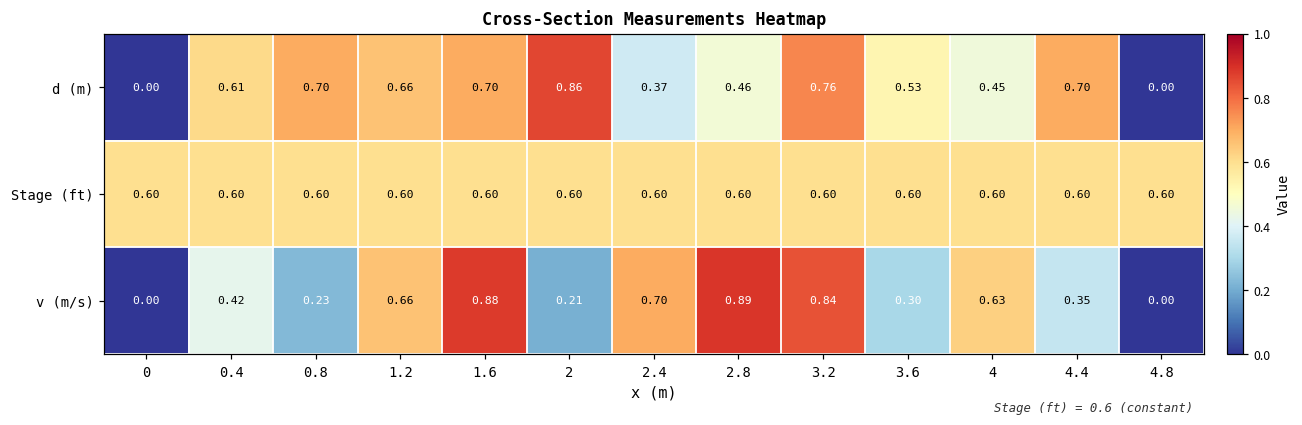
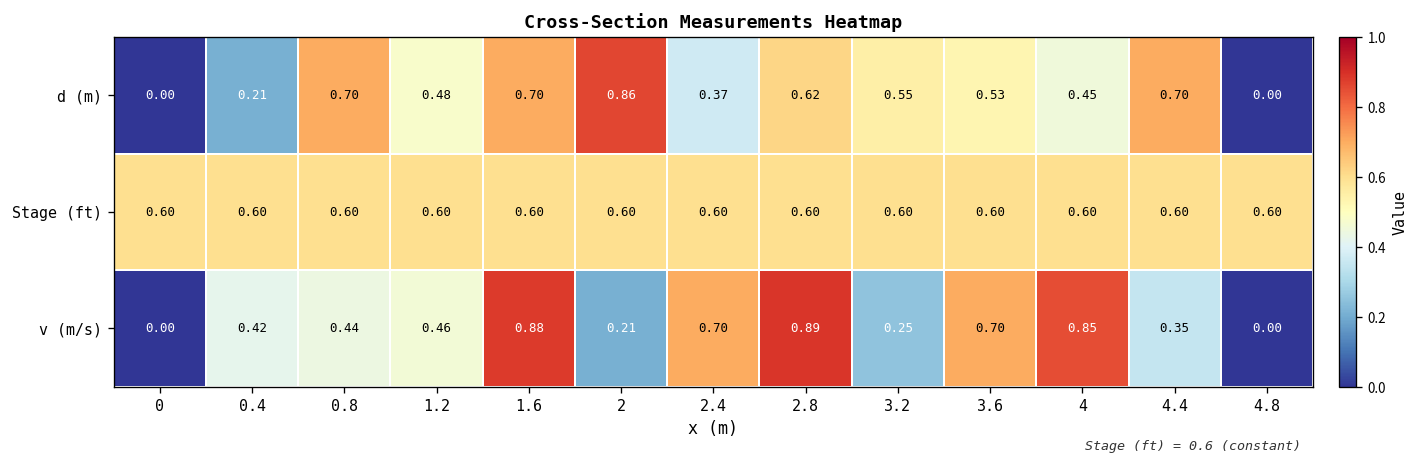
  {
    "d (m)": {
      "0": 0.00,
-     "0.4": 0.61,
+     "0.4": 0.21,
      "0.8": 0.70,
-     "1.2": 0.66,
+     "1.2": 0.48,
      "1.6": 0.70,
      "2": 0.86,
      "2.4": 0.37,
-     "2.8": 0.46,
-     "3.2": 0.76,
+     "2.8": 0.62,
+     "3.2": 0.55,
      "3.6": 0.53,
      "4": 0.45,
      "4.4": 0.70,
      "4.8": 0.00
    },
    "Stage (ft)": {
      "0": 0.60,
      "0.4": 0.60,
      "0.8": 0.60,
      "1.2": 0.60,
      "1.6": 0.60,
      "2": 0.60,
      "2.4": 0.60,
      "2.8": 0.60,
      "3.2": 0.60,
      "3.6": 0.60,
      "4": 0.60,
      "4.4": 0.60,
      "4.8": 0.60
    },
    "v (m/s)": {
      "0": 0.00,
      "0.4": 0.42,
-     "0.8": 0.23,
-     "1.2": 0.66,
+     "0.8": 0.44,
+     "1.2": 0.46,
      "1.6": 0.88,
      "2": 0.21,
      "2.4": 0.70,
      "2.8": 0.89,
-     "3.2": 0.84,
-     "3.6": 0.30,
-     "4": 0.63,
+     "3.2": 0.25,
+     "3.6": 0.70,
+     "4": 0.85,
      "4.4": 0.35,
      "4.8": 0.00
    }
  }
